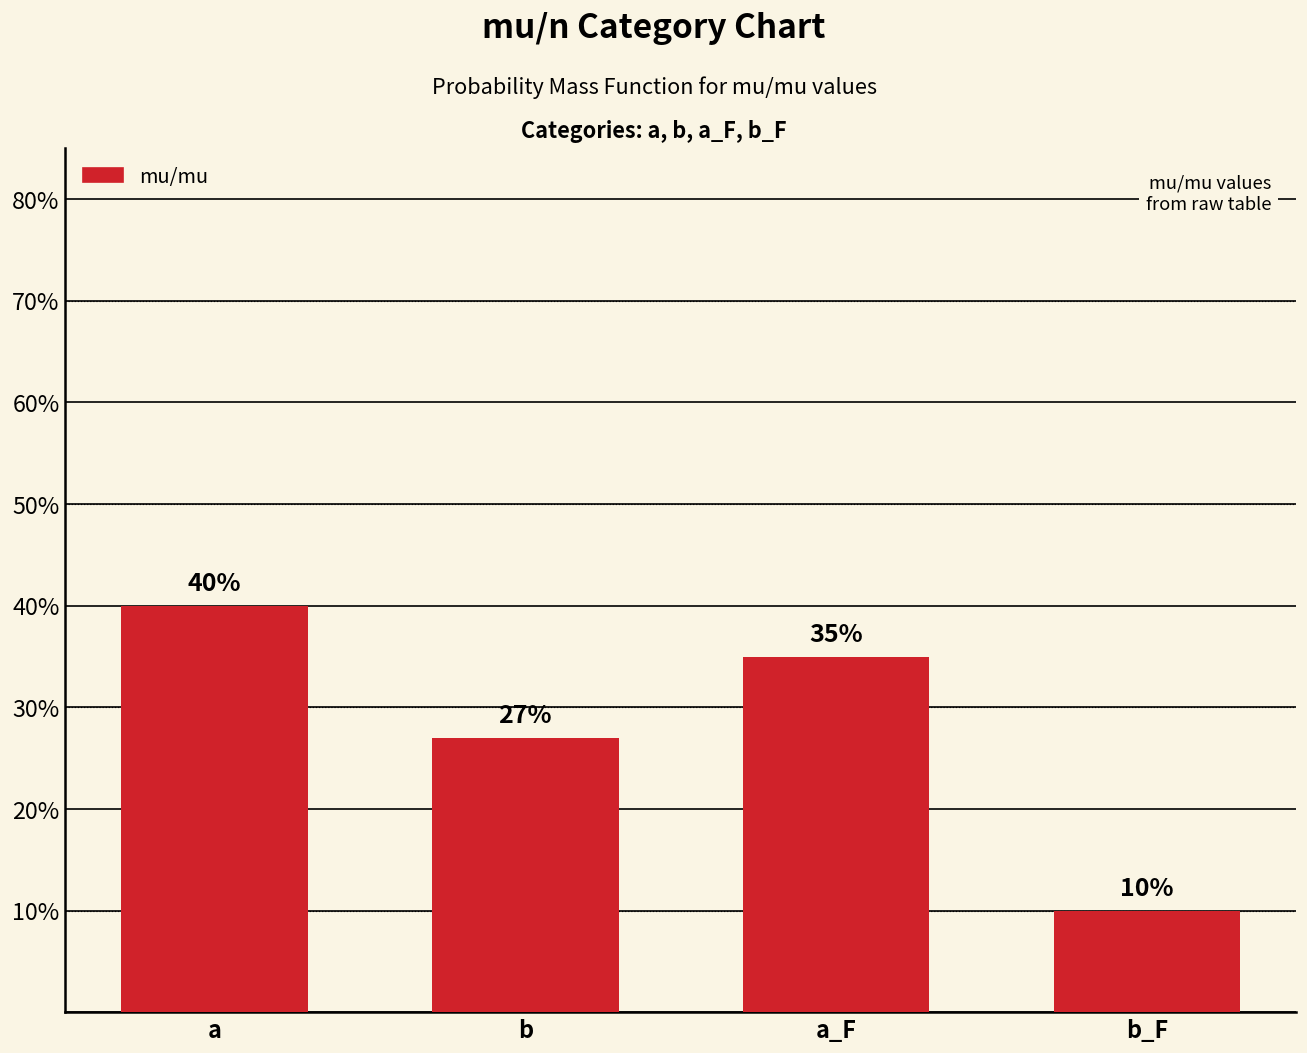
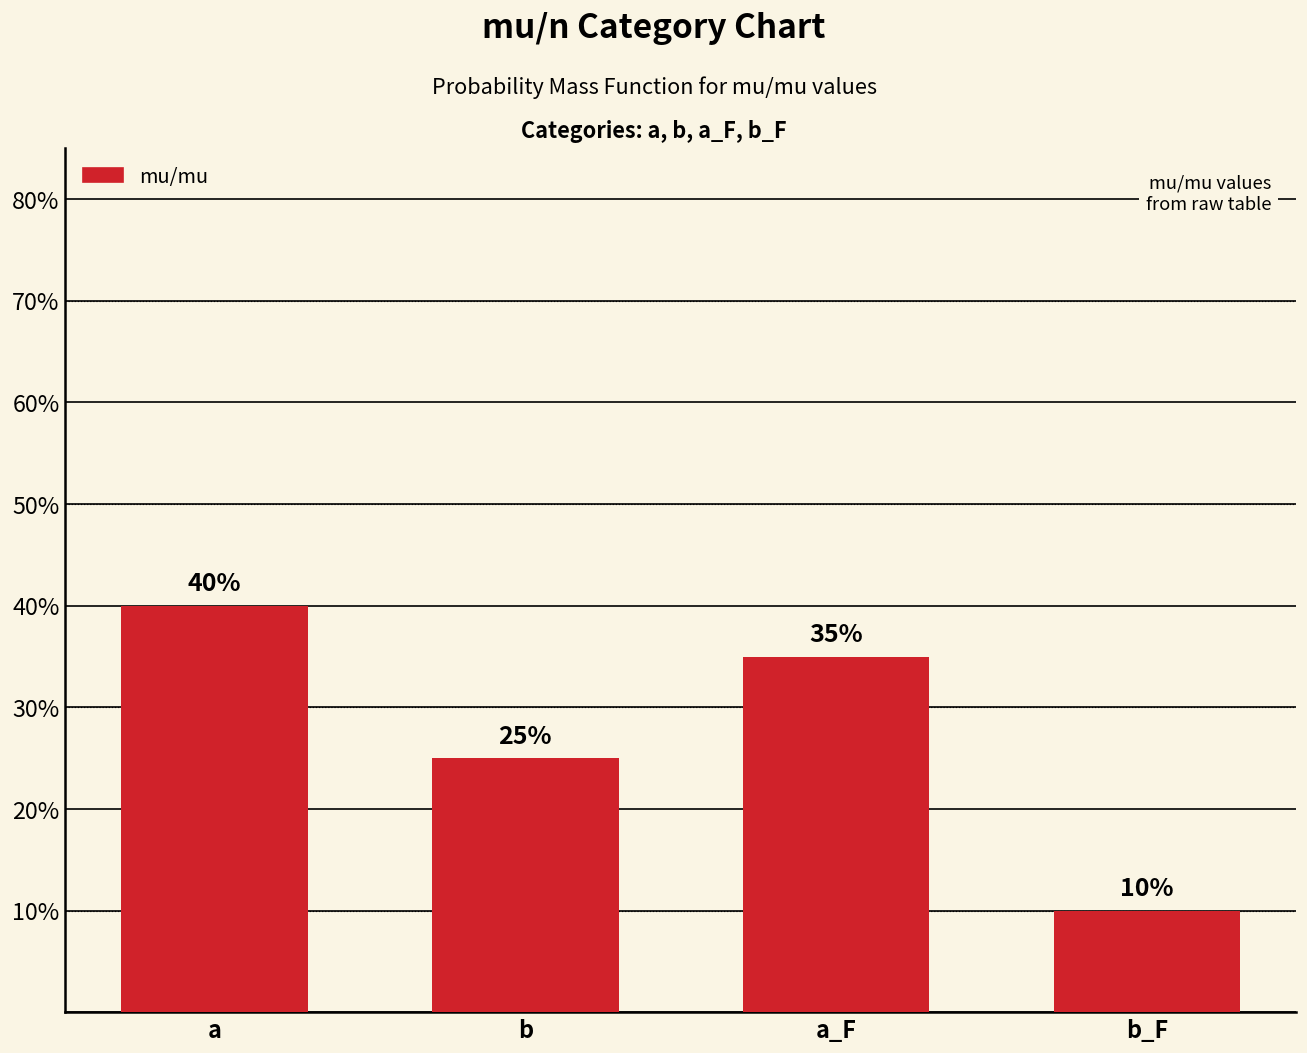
  {
    "a": "40%",
-   "b": "27%",
+   "b": "25%",
    "a_F": "35%",
    "b_F": "10%"
  }
